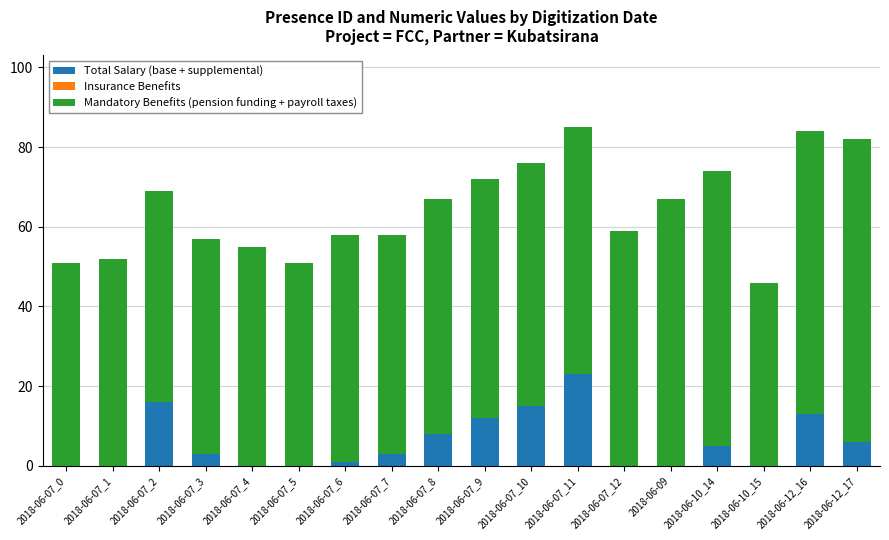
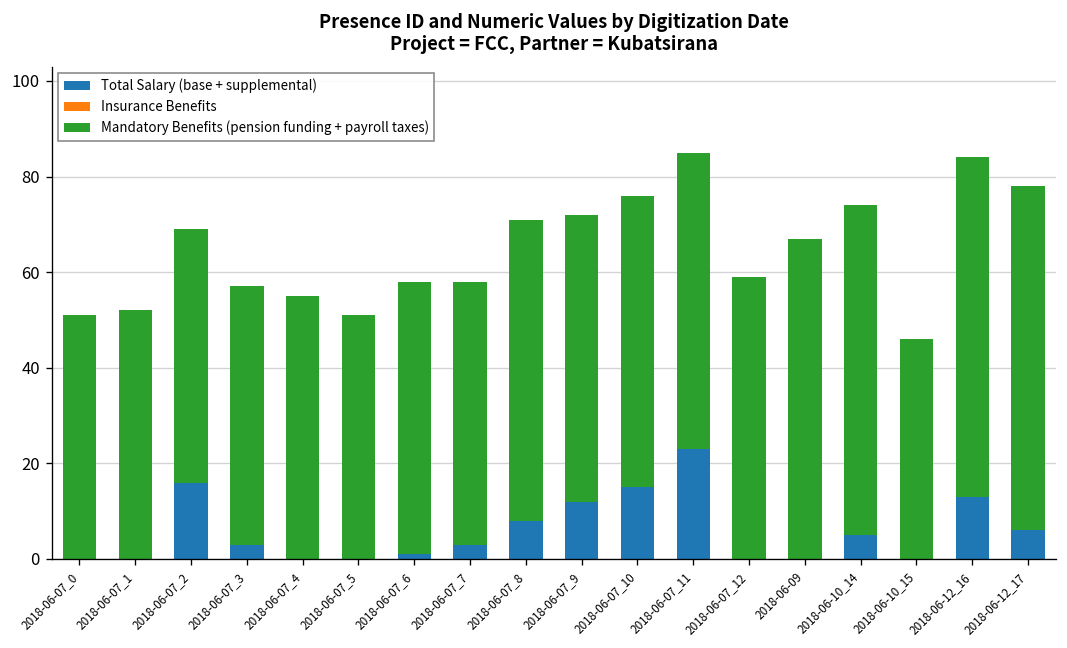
  {
    "Insurance Benefits": {
      "2018-06-07_0": 0,
      "2018-06-07_1": 0,
      "2018-06-07_2": 16,
      "2018-06-07_3": 3,
      "2018-06-07_4": 0,
      "2018-06-07_5": 0,
      "2018-06-07_6": 1,
      "2018-06-07_7": 3,
      "2018-06-07_8": 8,
      "2018-06-07_9": 12,
      "2018-06-07_10": 15,
      "2018-06-07_11": 23,
      "2018-06-07_12": 0,
      "2018-06-09": 0,
      "2018-06-10_14": 5,
      "2018-06-10_15": 0,
      "2018-06-12_16": 13,
      "2018-06-12_17": 6
    },
    "Mandatory Benefits (pension funding + payroll taxes)": {
      "2018-06-07_0": 51,
      "2018-06-07_1": 52,
      "2018-06-07_2": 53,
      "2018-06-07_3": 54,
      "2018-06-07_4": 55,
      "2018-06-07_5": 51,
      "2018-06-07_6": 57,
      "2018-06-07_7": 55,
-     "2018-06-07_8": 59,
+     "2018-06-07_8": 63,
      "2018-06-07_9": 60,
      "2018-06-07_10": 61,
      "2018-06-07_11": 62,
      "2018-06-07_12": 59,
      "2018-06-09": 67,
      "2018-06-10_14": 69,
      "2018-06-10_15": 46,
      "2018-06-12_16": 71,
-     "2018-06-12_17": 76
+     "2018-06-12_17": 72
    }
  }
